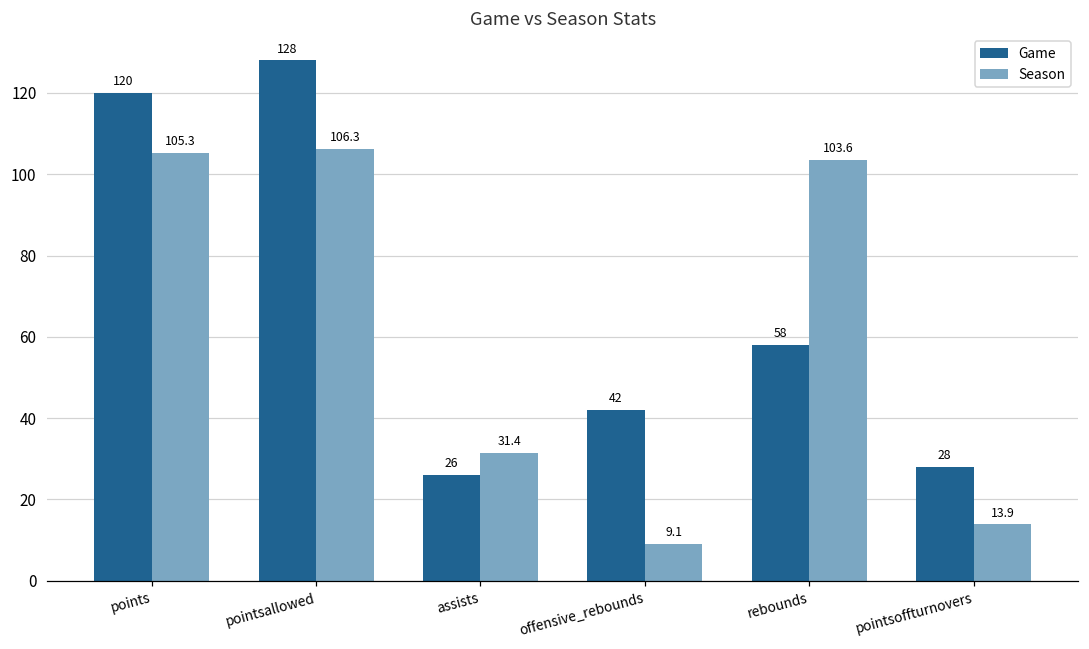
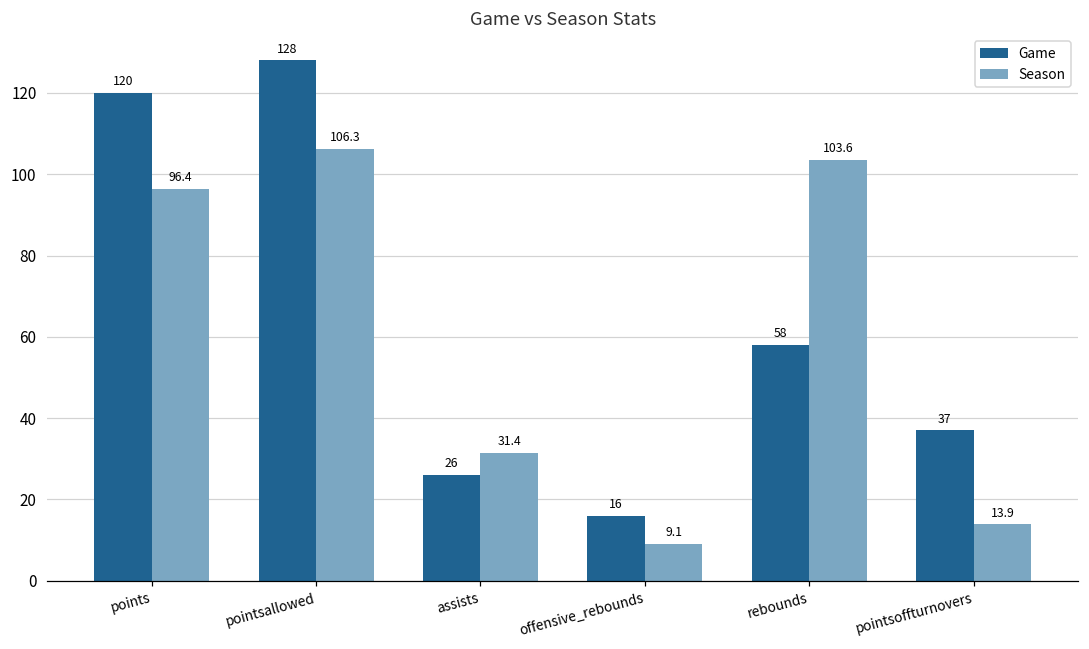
  {
    "Game": {
      "points": 120,
      "pointsallowed": 128,
      "assists": 26,
-     "offensive_rebounds": 42,
+     "offensive_rebounds": 16,
      "rebounds": 58,
-     "pointsoffturnovers": 28
+     "pointsoffturnovers": 37
    },
    "Season": {
-     "points": 105.3,
+     "points": 96.4,
      "pointsallowed": 106.3,
      "assists": 31.4,
      "offensive_rebounds": 9.1,
      "rebounds": 103.6,
      "pointsoffturnovers": 13.9
    }
  }
